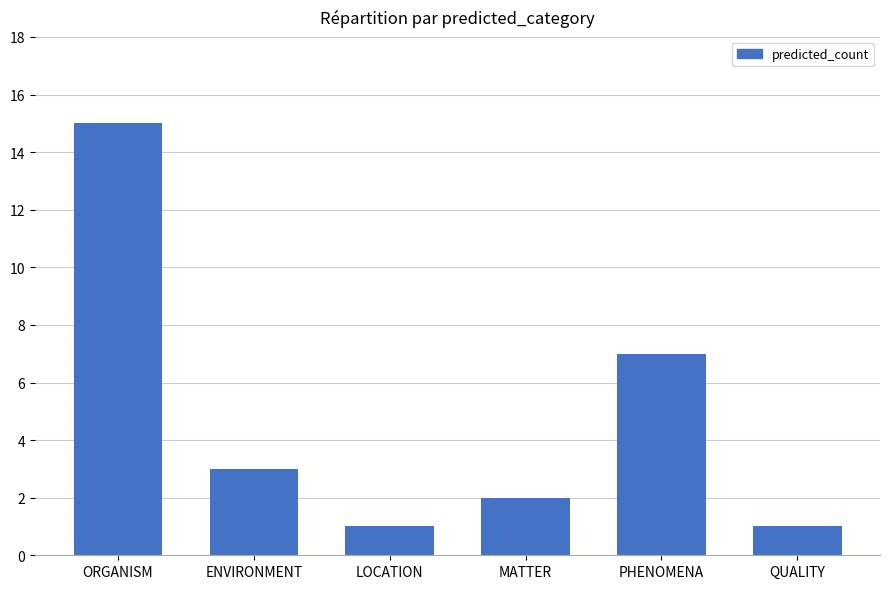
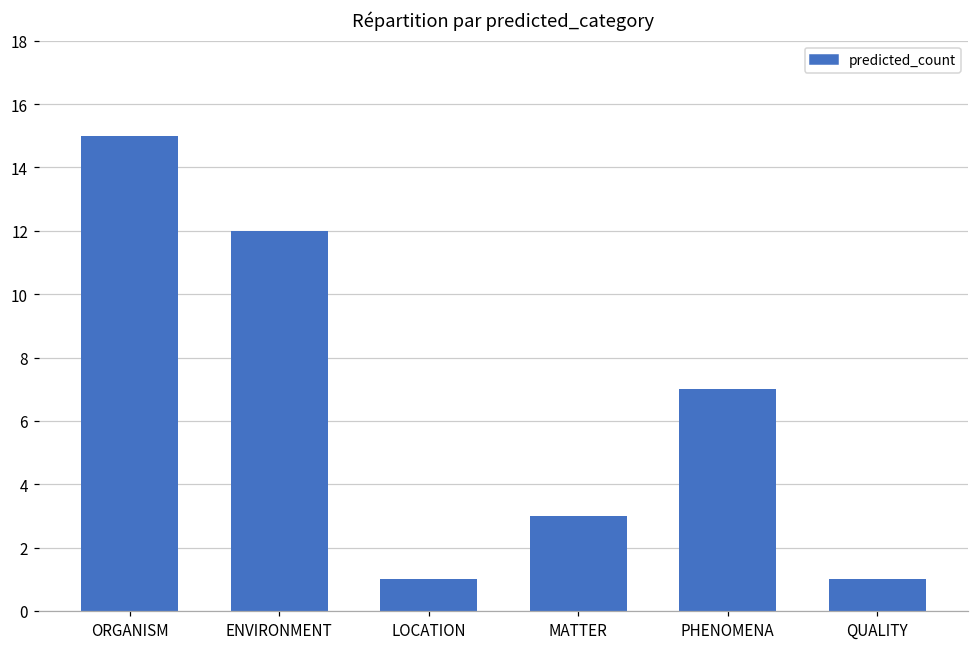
  {
    "ORGANISM": 15,
-   "ENVIRONMENT": 3,
+   "ENVIRONMENT": 12,
    "LOCATION": 1,
-   "MATTER": 2,
+   "MATTER": 3,
    "PHENOMENA": 7,
    "QUALITY": 1
  }
